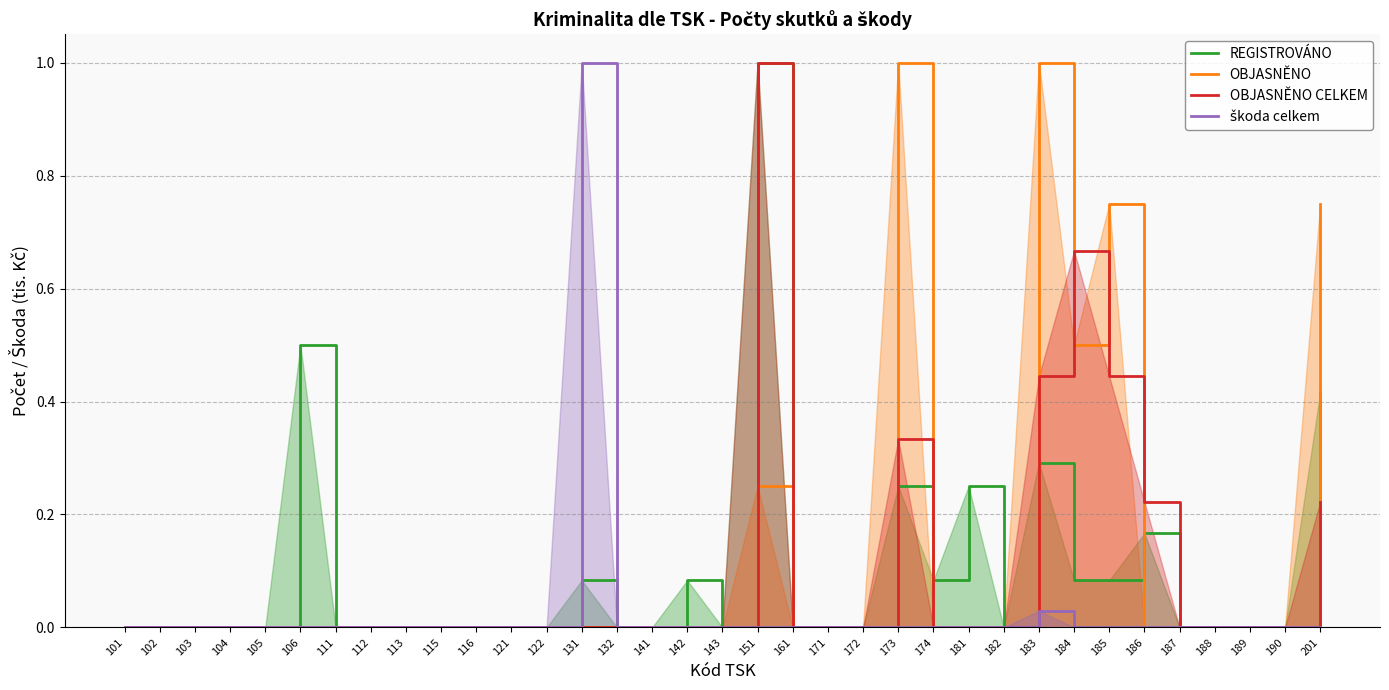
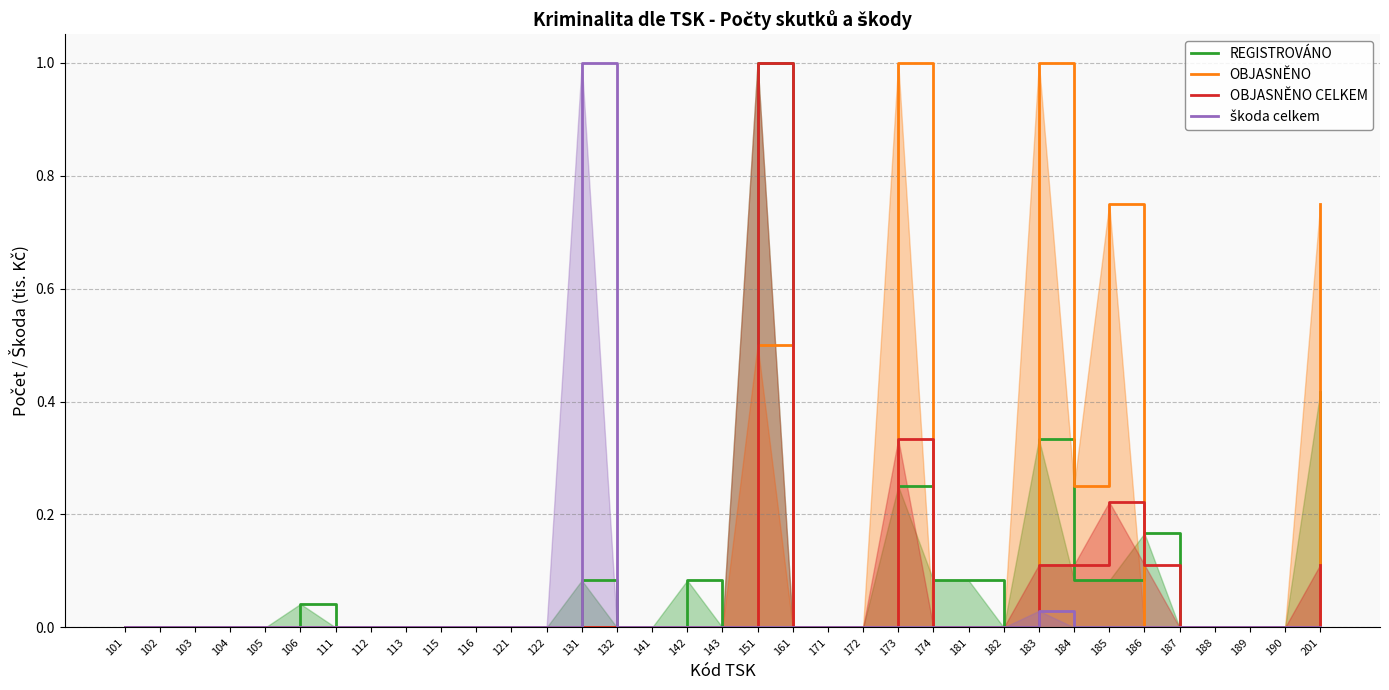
  {
    "REGISTROVÁNO": {
-     "106": 0.50,
+     "106": 0.04,
      "131": 0.08,
      "142": 0.08,
      "173": 0.25,
      "174": 0.08,
-     "181": 0.25,
-     "183": 0.29,
+     "181": 0.08,
+     "183": 0.33,
      "184": 0.08,
      "185": 0.08,
      "186": 0.17,
      "201": 0.42
    },
    "OBJASNĚNO": {
-     "151": 0.25,
+     "151": 0.50,
      "173": 1.00,
      "183": 1.00,
-     "184": 0.50,
+     "184": 0.25,
      "185": 0.75,
      "201": 0.75
    },
    "OBJASNĚNO CELKEM": {
      "173": 0.33,
-     "183": 0.44,
-     "184": 0.67,
-     "185": 0.44,
-     "186": 0.22,
-     "201": 0.22
+     "183": 0.11,
+     "184": 0.11,
+     "185": 0.22,
+     "186": 0.11,
+     "201": 0.11
    },
    "škoda celkem": {
      "131": 1.00,
      "151": 0.00,
      "173": 0.00,
      "183": 0.03,
      "184": 0.00,
      "185": 0.00,
      "201": 0.00
    }
  }
